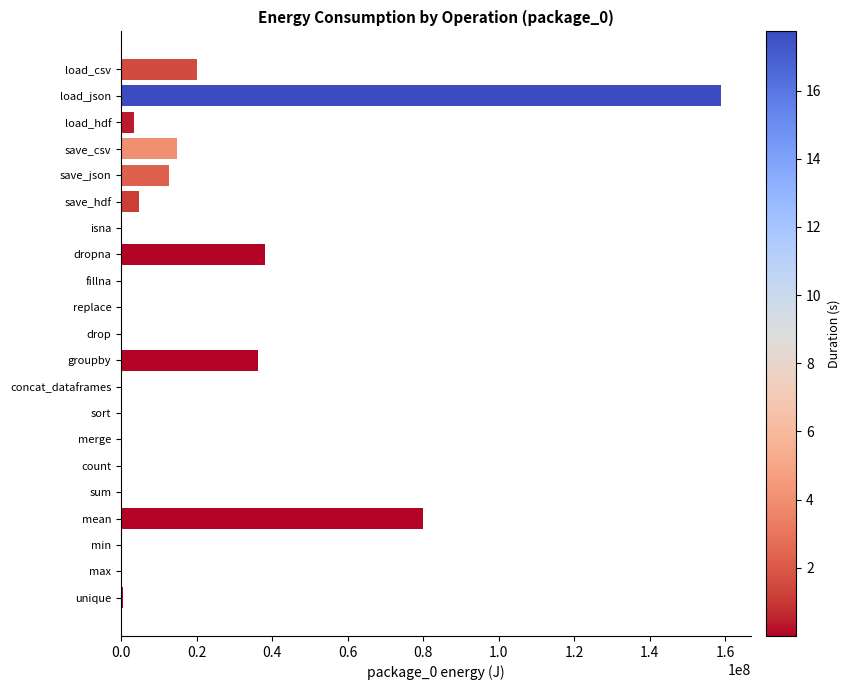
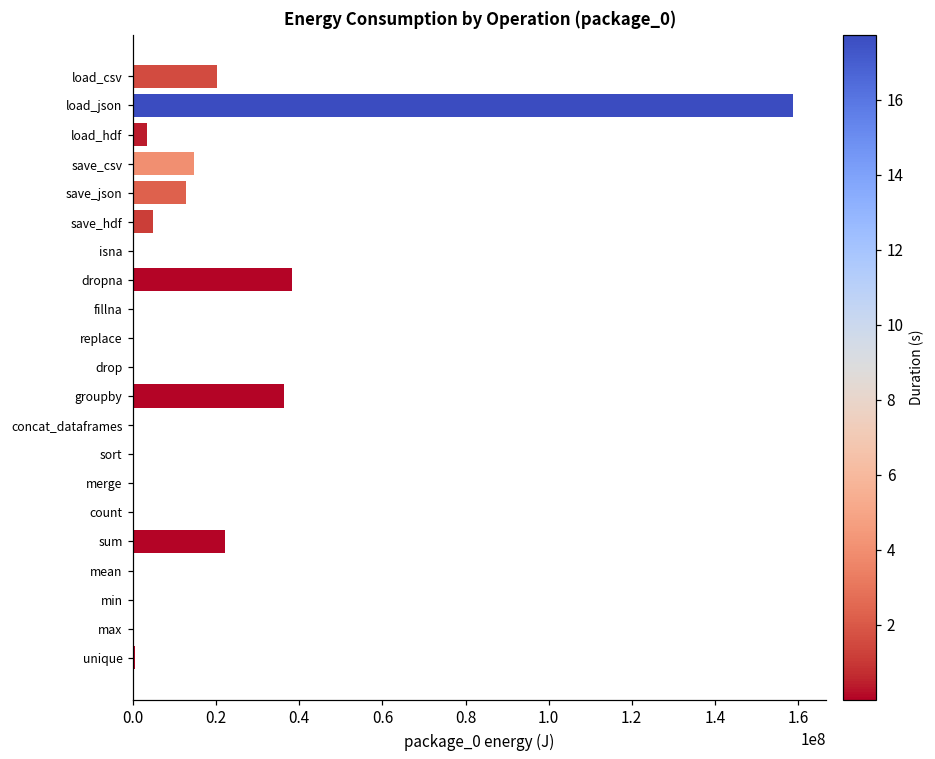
  {
    "load_csv": 20000000,
    "load_json": 159000000,
    "load_hdf": 3000000,
    "save_csv": 15000000,
    "save_json": 13000000,
    "save_hdf": 5000000,
    "dropna": 38000000,
    "groupby": 36000000,
-   "sum": 0,
-   "mean": 80000000
+   "sum": 22000000,
+   "mean": 0
  }
